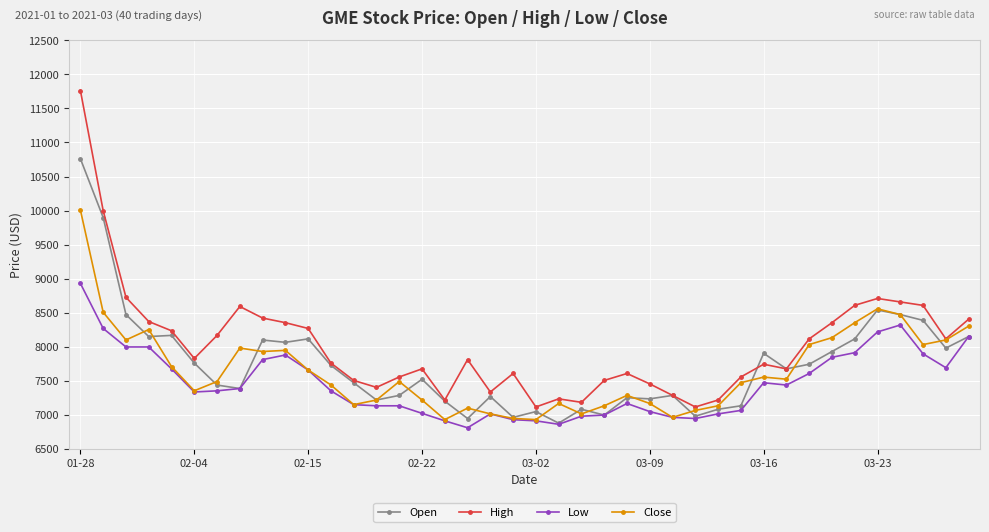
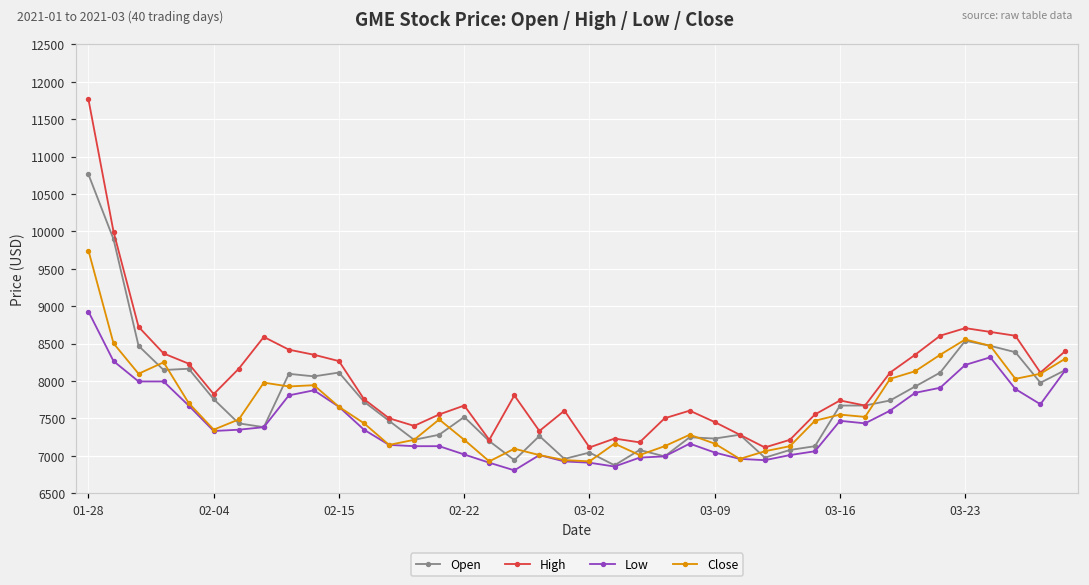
  {
    "Open": {
      "01-28": 10800,
      "02-04": 7800,
      "02-15": 8100,
      "02-22": 7500,
      "03-02": 7000,
      "03-09": 7200,
-     "03-16": 7900
+     "03-16": 7700
    },
    "High": {
      "01-28": 11800,
      "02-04": 7800,
      "02-15": 8300,
      "02-22": 7700,
      "03-02": 7100,
      "03-09": 7500,
      "03-16": 7700,
      "03-23": 8700
    },
    "Low": {
      "01-28": 8900,
      "02-22": 7000,
      "03-09": 7000,
      "03-16": 7500,
      "03-23": 8200
    },
    "Close": {
-     "01-28": 10000,
+     "01-28": 9700,
      "02-22": 7200,
      "03-09": 7200,
      "03-16": 7600
    }
  }
